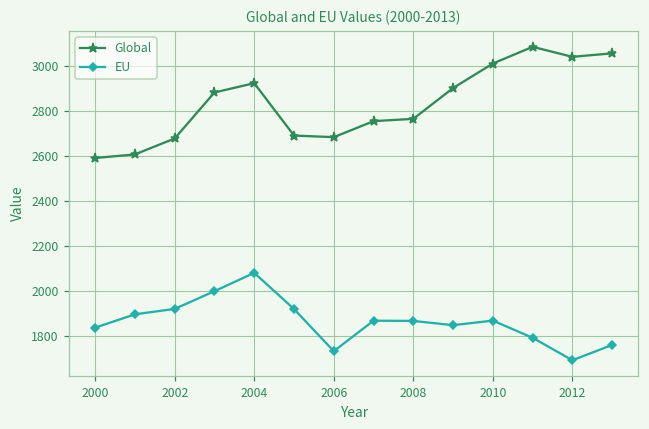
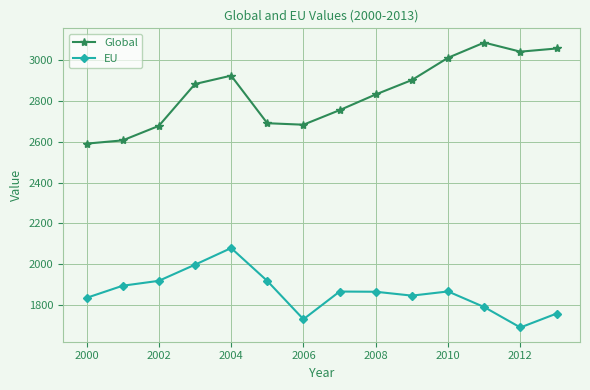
  {
    "Global": {
      "2000": 2590,
      "2002": 2680,
      "2004": 2920,
      "2006": 2680,
-     "2008": 2760,
+     "2008": 2830,
      "2010": 3010,
      "2012": 3040
    },
    "EU": {
      "2000": 1840,
      "2002": 1920,
      "2004": 2080,
      "2006": 1730,
      "2008": 1870,
      "2010": 1870,
      "2012": 1690
    }
  }
